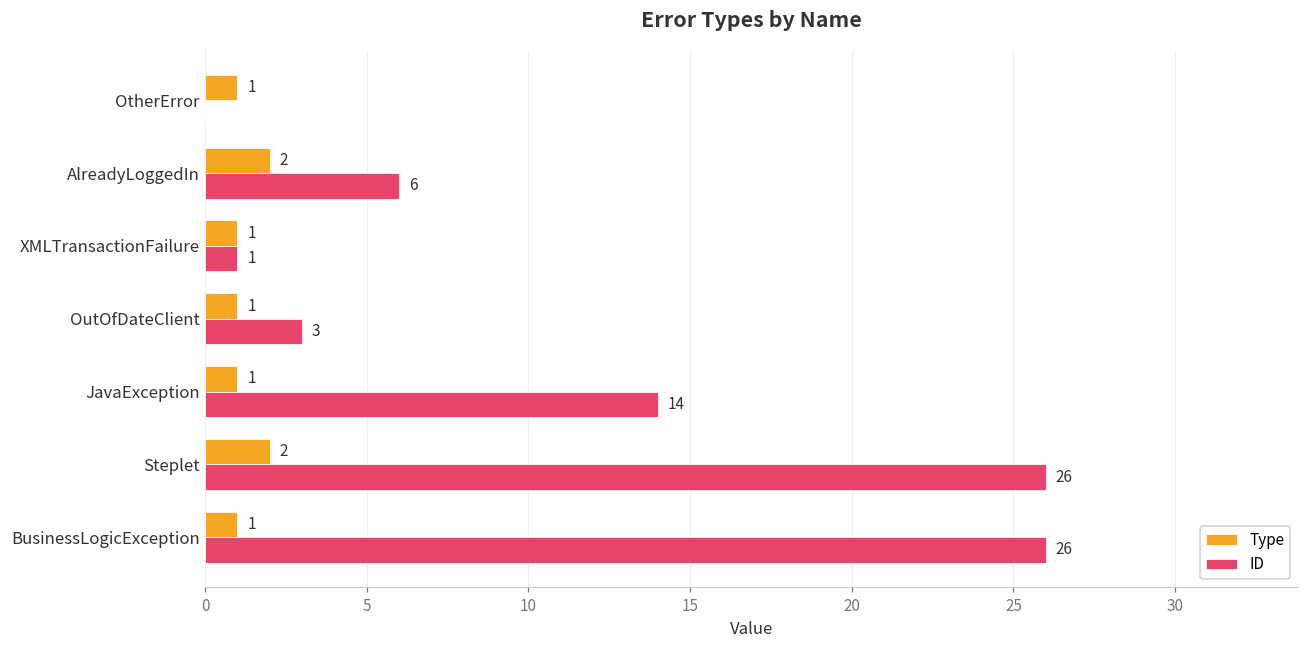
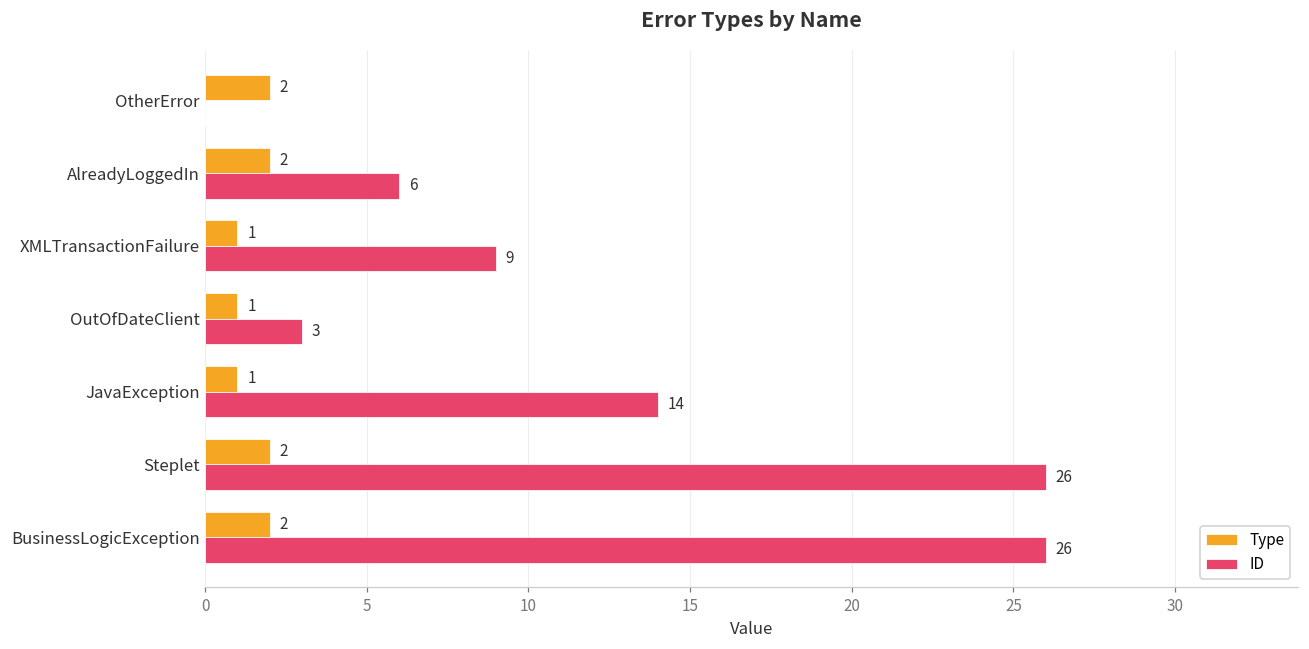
  {
    "Type": {
-     "OtherError": 1,
+     "OtherError": 2,
      "AlreadyLoggedIn": 2,
      "XMLTransactionFailure": 1,
      "OutOfDateClient": 1,
      "JavaException": 1,
      "Steplet": 2,
-     "BusinessLogicException": 1
+     "BusinessLogicException": 2
    },
    "ID": {
      "AlreadyLoggedIn": 6,
-     "XMLTransactionFailure": 1,
+     "XMLTransactionFailure": 9,
      "OutOfDateClient": 3,
      "JavaException": 14,
      "Steplet": 26,
      "BusinessLogicException": 26
    }
  }
